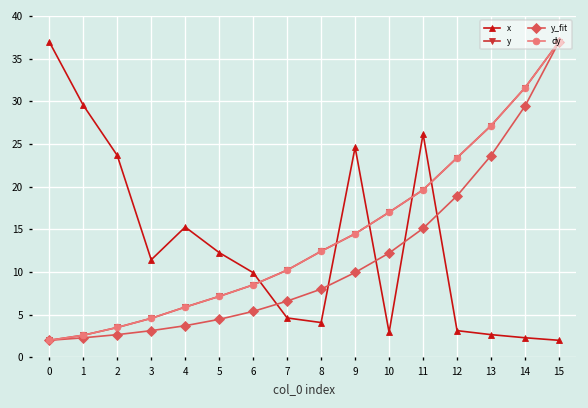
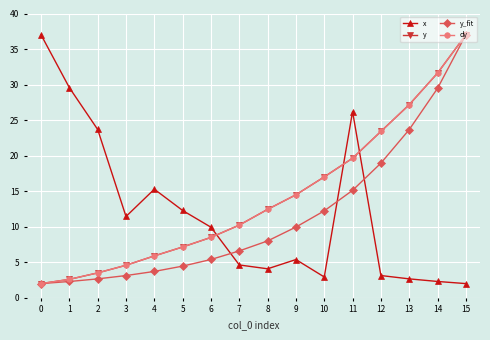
  {
    "x": {
      "0": 37,
      "1": 30,
      "2": 24,
      "3": 11,
      "4": 15,
      "5": 12,
      "6": 10,
      "7": 5,
      "8": 4,
-     "9": 25,
+     "9": 5,
      "10": 3,
      "11": 26,
      "12": 3,
      "13": 3,
      "14": 2,
      "15": 2
    }
  }
